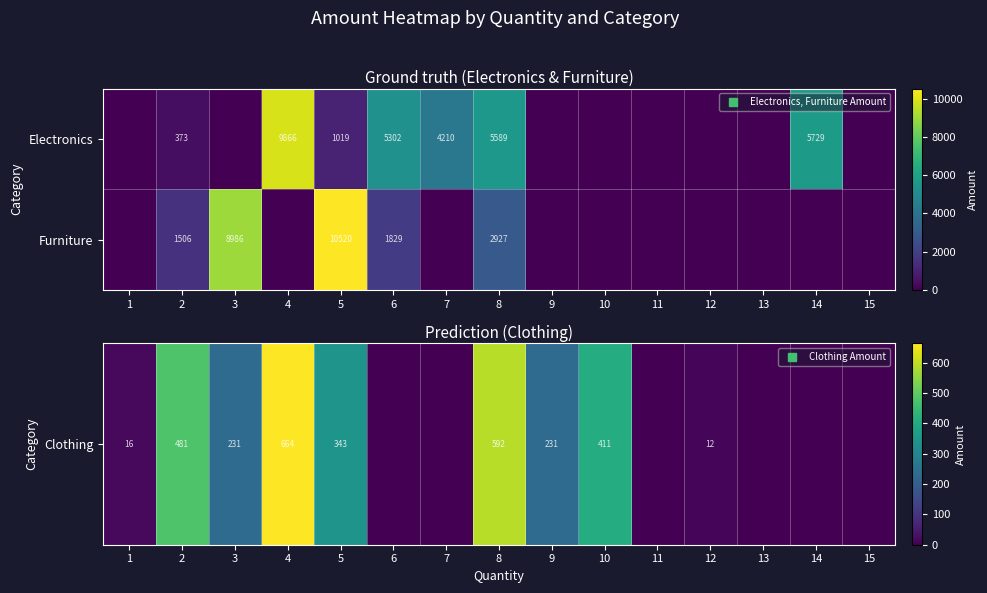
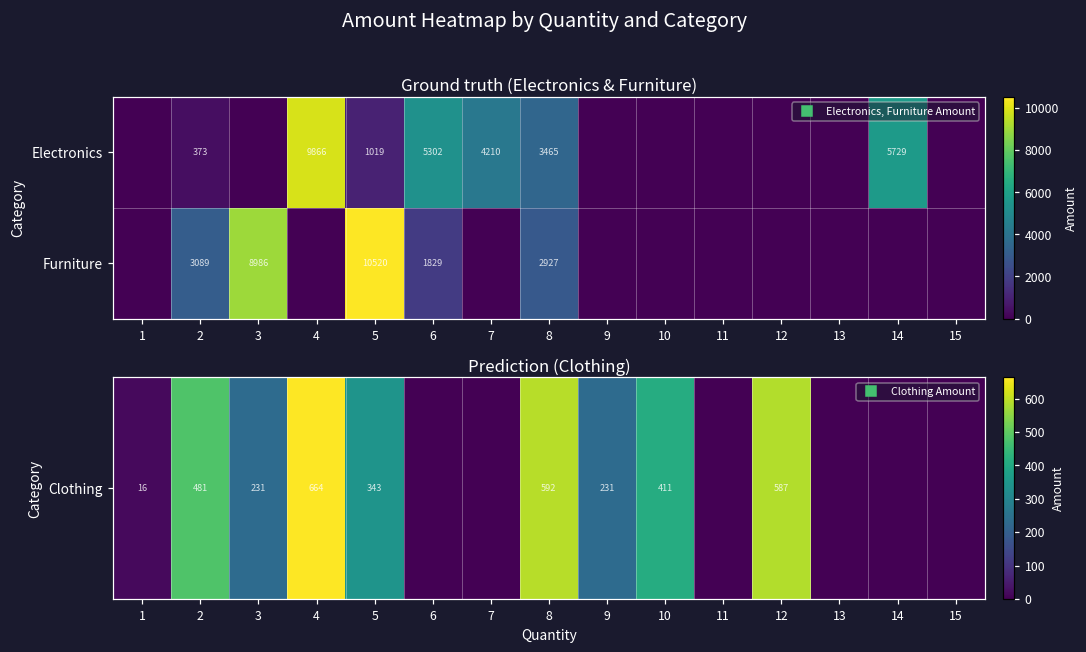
  {
    "Ground truth (Electronics & Furniture)": {
      "Electronics": {
        "2": 373,
        "4": 9866,
        "5": 1019,
        "6": 5302,
        "7": 4210,
-       "8": 5589,
+       "8": 3465,
        "14": 5729
      },
      "Furniture": {
-       "2": 1506,
+       "2": 3089,
        "3": 8986,
        "5": 10520,
        "6": 1829,
        "8": 2927
      }
    },
    "Prediction (Clothing)": {
      "Clothing": {
        "1": 16,
        "2": 481,
        "3": 231,
        "4": 664,
        "5": 343,
        "8": 592,
        "9": 231,
        "10": 411,
-       "12": 12
+       "12": 587
      }
    }
  }
